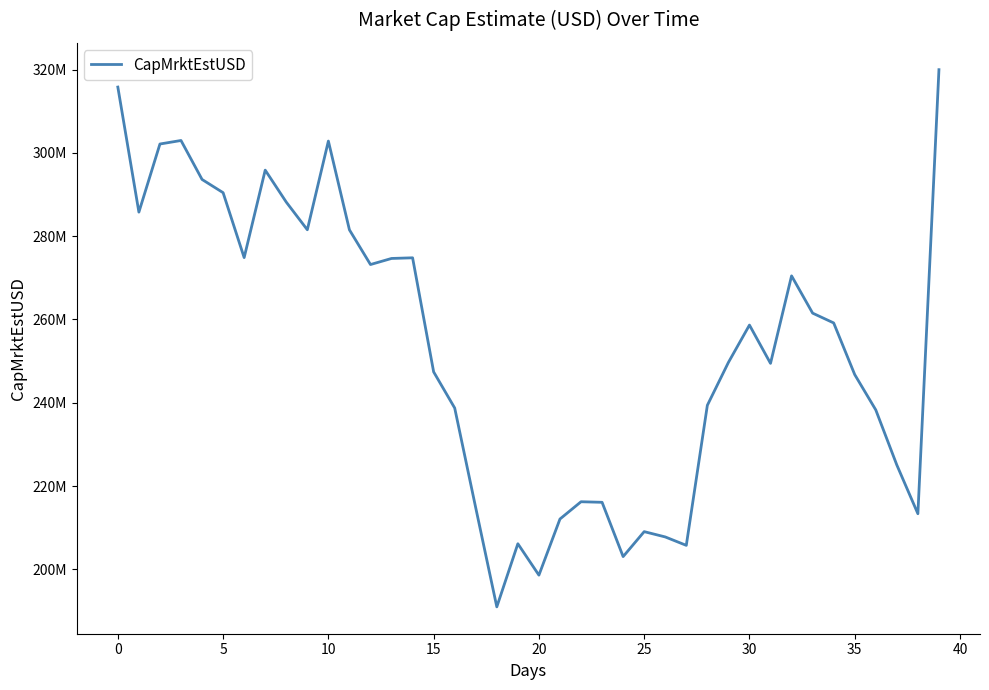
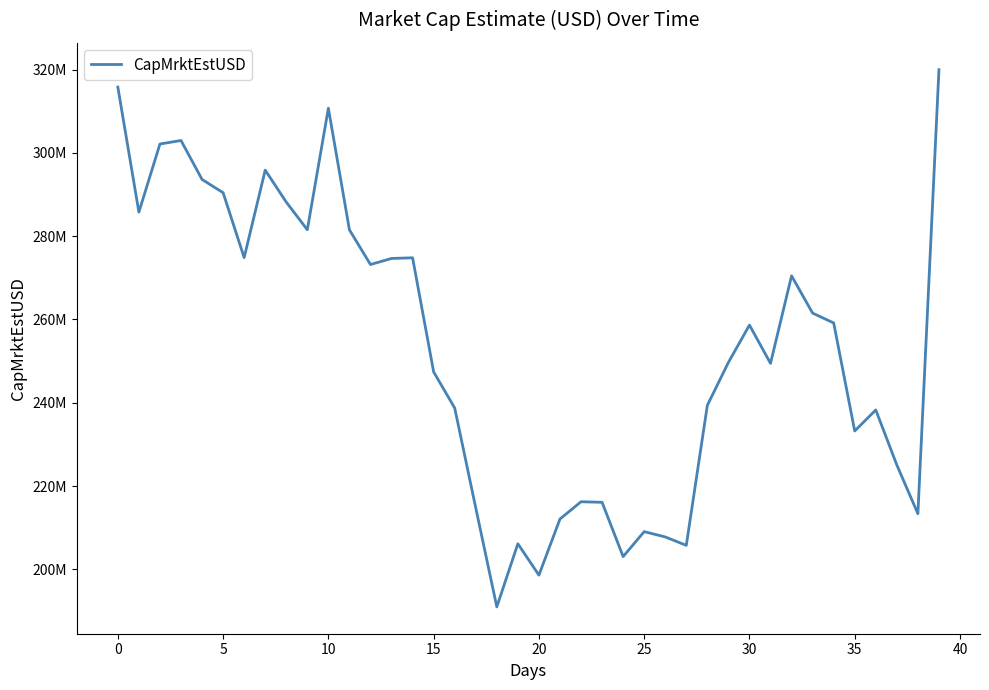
  {
    "0": 316000000,
    "5": 290000000,
-   "10": 303000000,
+   "10": 311000000,
    "15": 247000000,
    "20": 199000000,
    "25": 209000000,
    "30": 259000000,
-   "35": 247000000
+   "35": 233000000
  }
